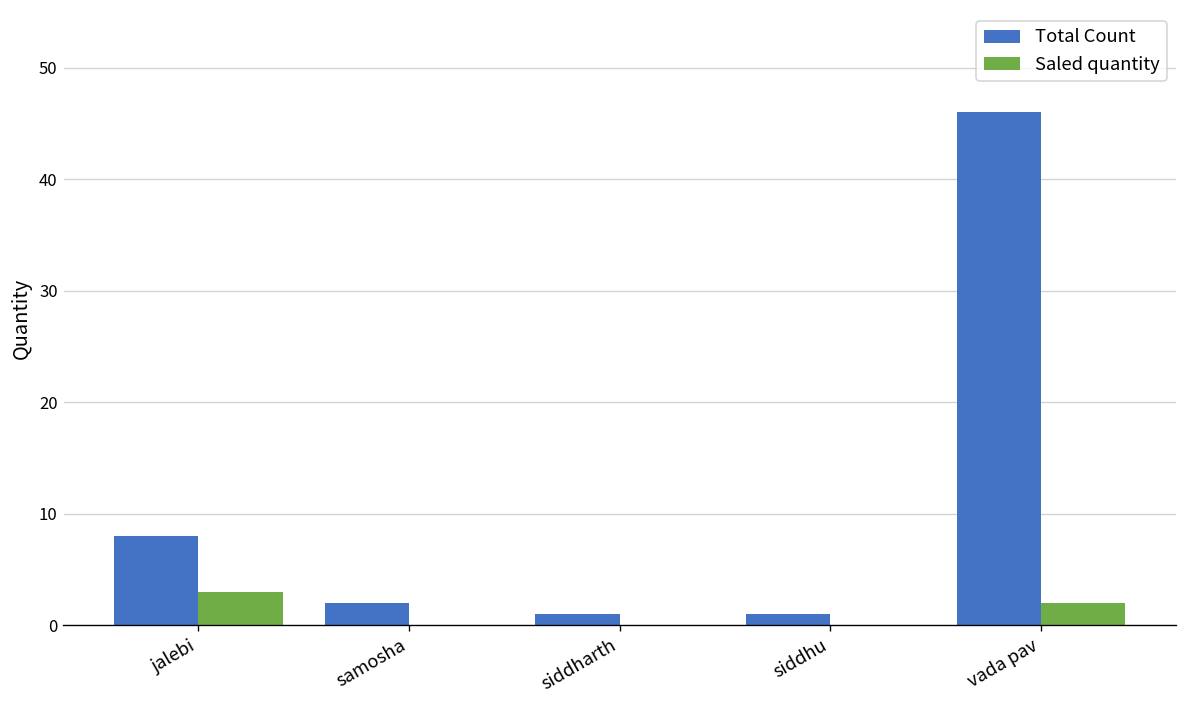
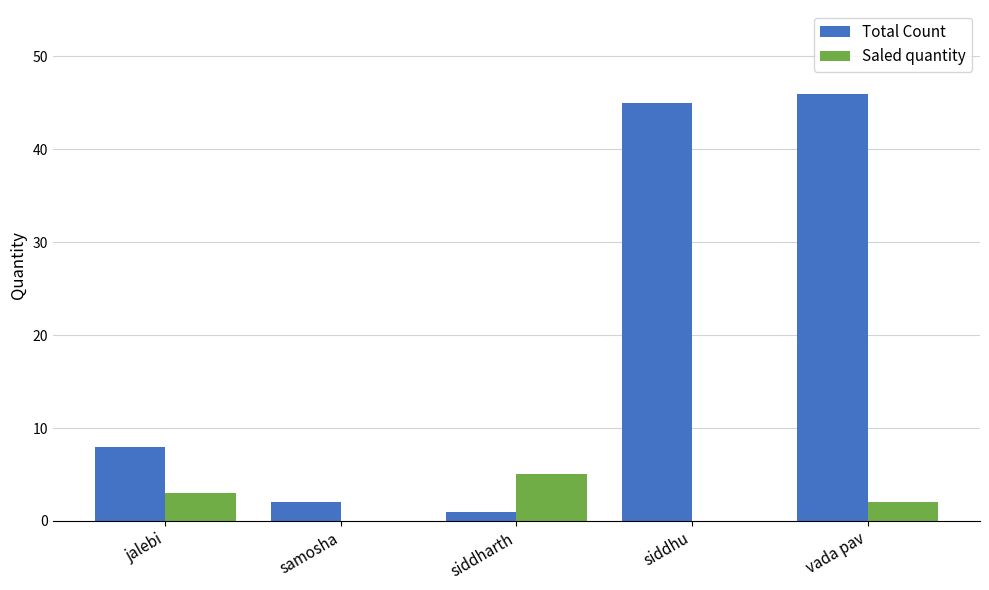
  {
    "Total Count": {
      "jalebi": 8,
      "samosha": 2,
      "siddharth": 1,
-     "siddhu": 1,
+     "siddhu": 45,
      "vada pav": 46
    },
    "Saled quantity": {
      "jalebi": 3,
      "samosha": 0,
-     "siddharth": 0,
+     "siddharth": 5,
      "siddhu": 0,
      "vada pav": 2
    }
  }
